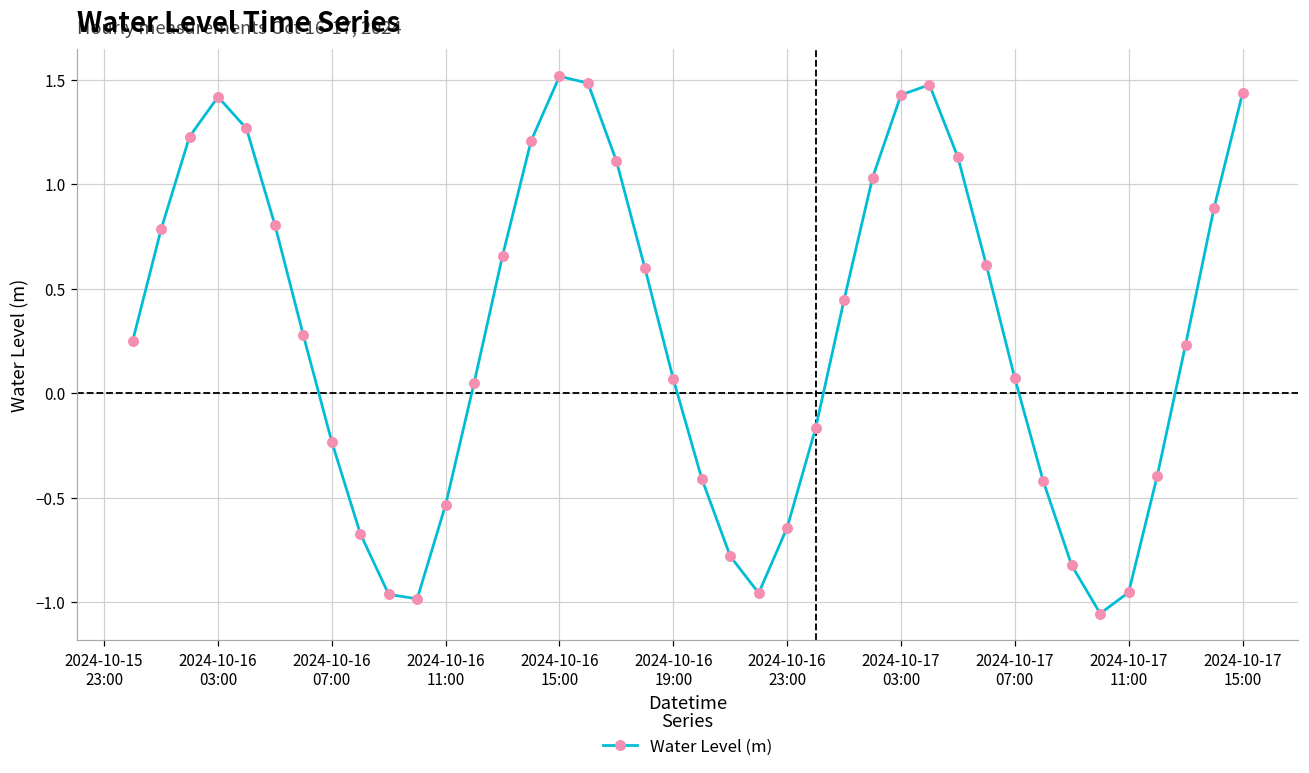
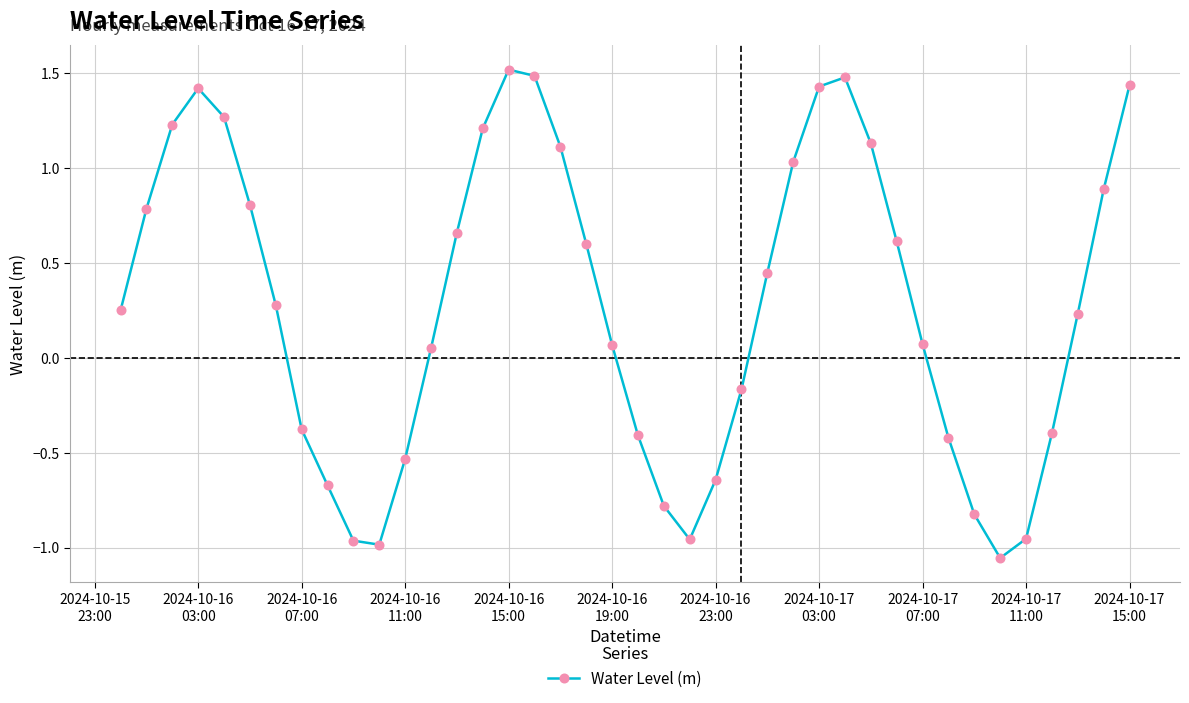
  {
    "2024-10-16 03:00": 1.42,
-   "2024-10-16 07:00": -0.23,
+   "2024-10-16 07:00": -0.38,
    "2024-10-16 11:00": -0.53,
    "2024-10-16 15:00": 1.52,
    "2024-10-16 19:00": 0.07,
    "2024-10-16 23:00": -0.64,
    "2024-10-17 03:00": 1.43,
    "2024-10-17 07:00": 0.07,
    "2024-10-17 11:00": -0.95,
    "2024-10-17 15:00": 1.43
  }
